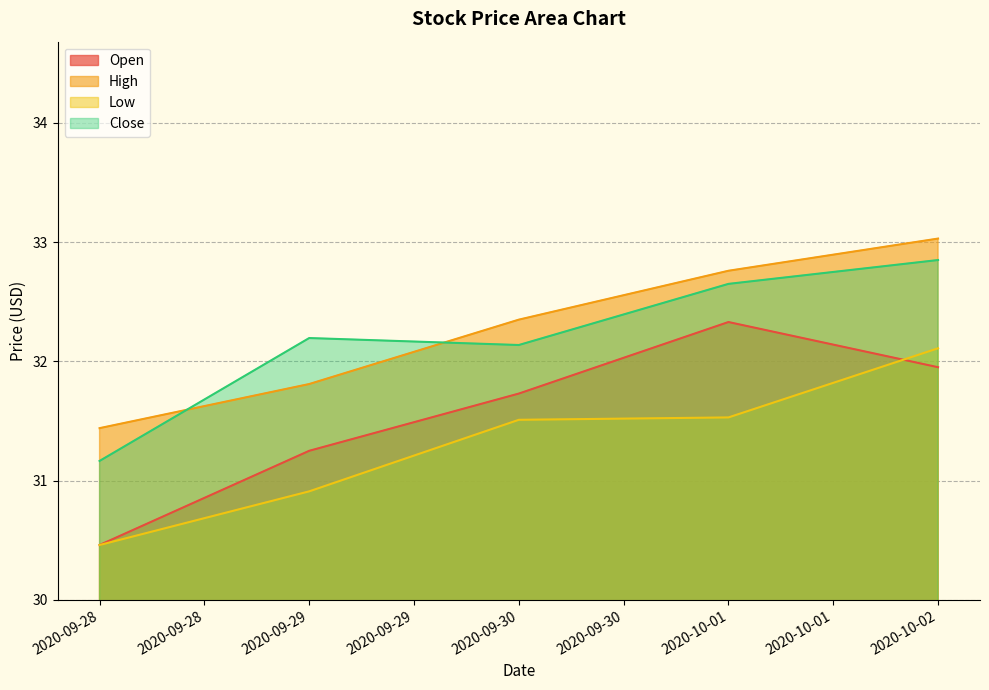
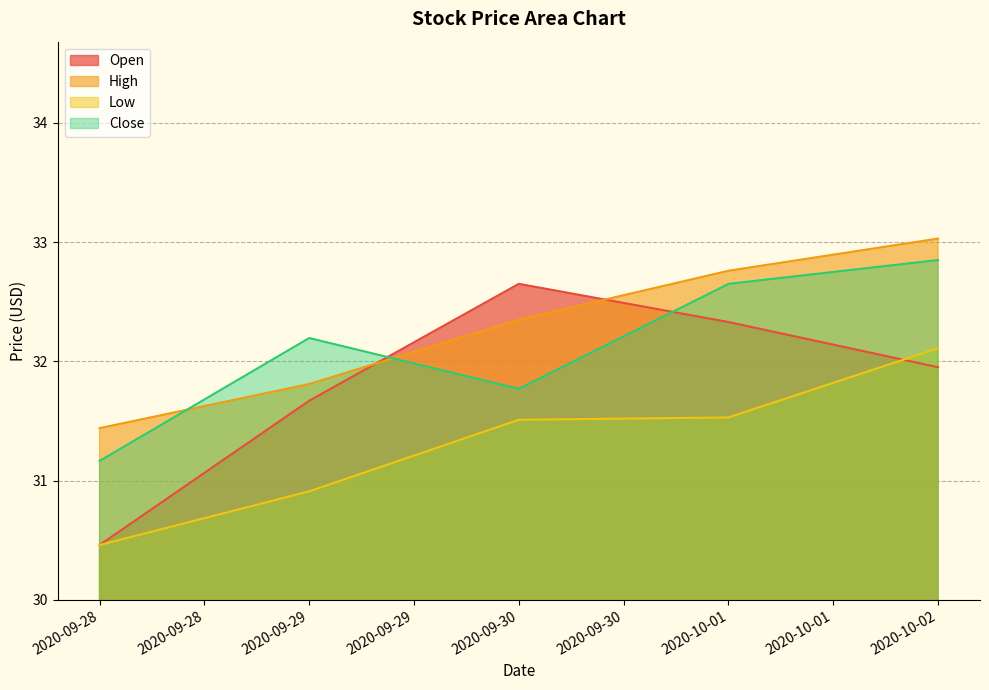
  {
    "Open": {
-     "2020-09-29": 31.25,
-     "2020-09-30": 31.73,
+     "2020-09-29": 31.67,
+     "2020-09-30": 32.65,
      "2020-10-01": 32.33,
      "2020-10-02": 31.95
    },
    "Close": {
      "2020-09-28": 31.17,
      "2020-09-29": 32.20,
-     "2020-09-30": 32.14,
+     "2020-09-30": 31.77,
      "2020-10-01": 32.65,
      "2020-10-02": 32.85
    }
  }
